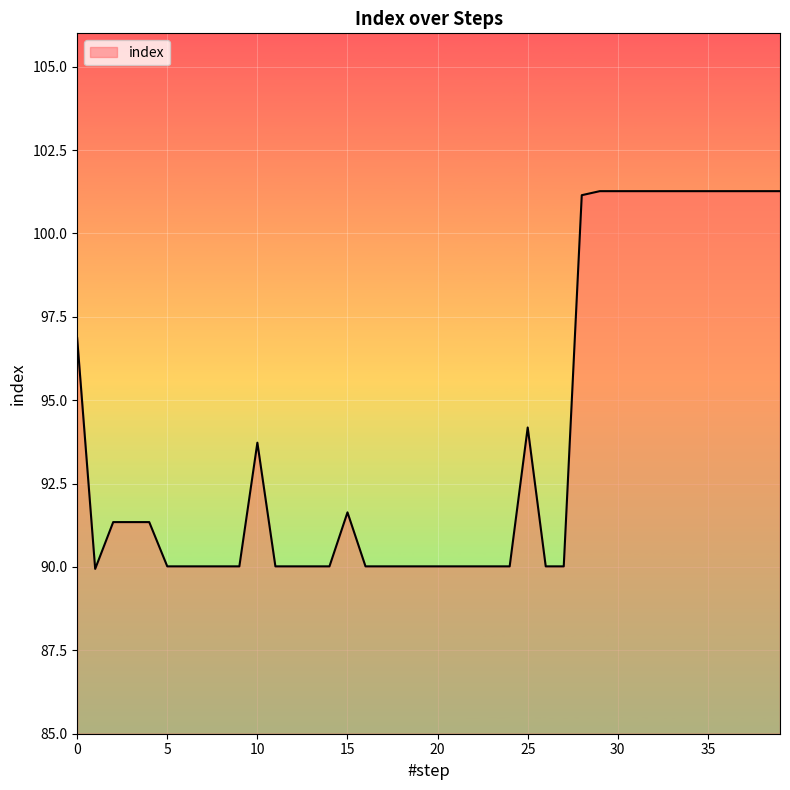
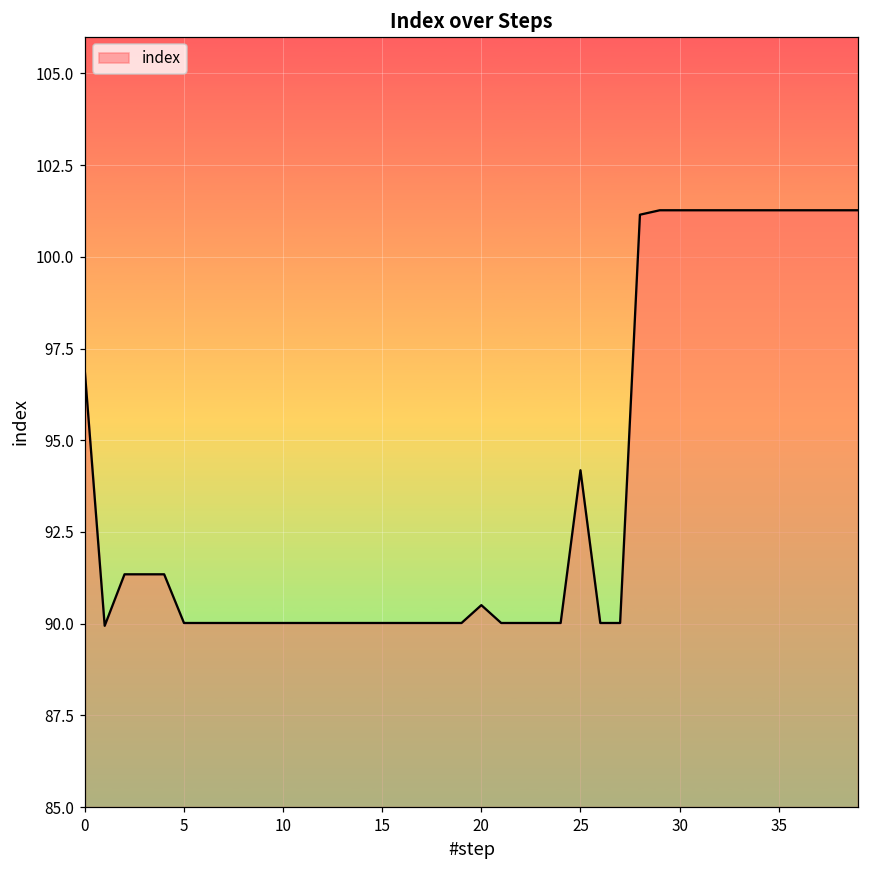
  {
    "0": 96.9,
    "5": 90.0,
-   "10": 93.7,
-   "15": 91.6,
-   "20": 90.0,
+   "10": 90.0,
+   "15": 90.0,
+   "20": 90.5,
    "25": 94.2,
    "30": 101.3,
    "35": 101.3
  }
